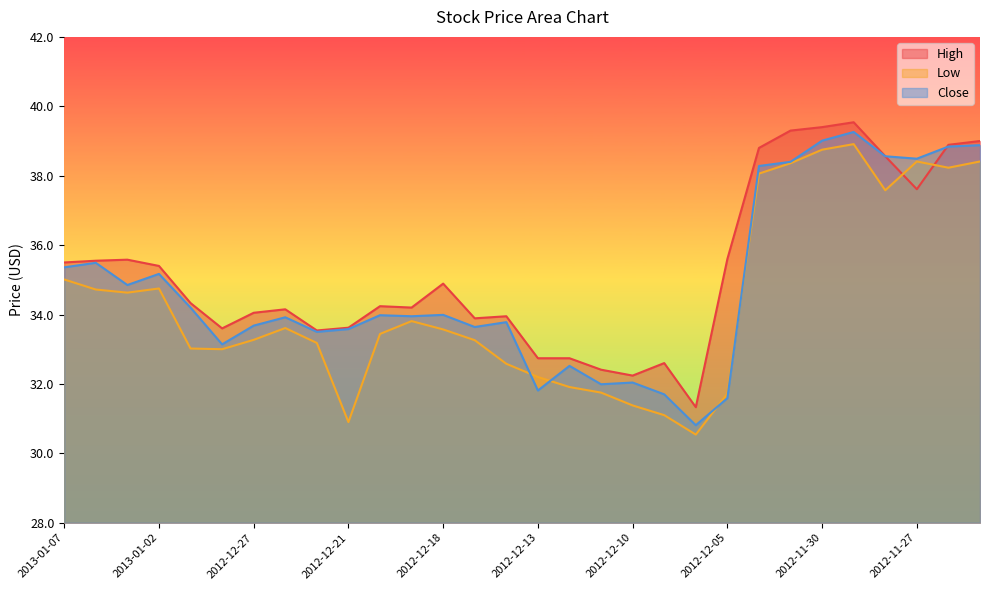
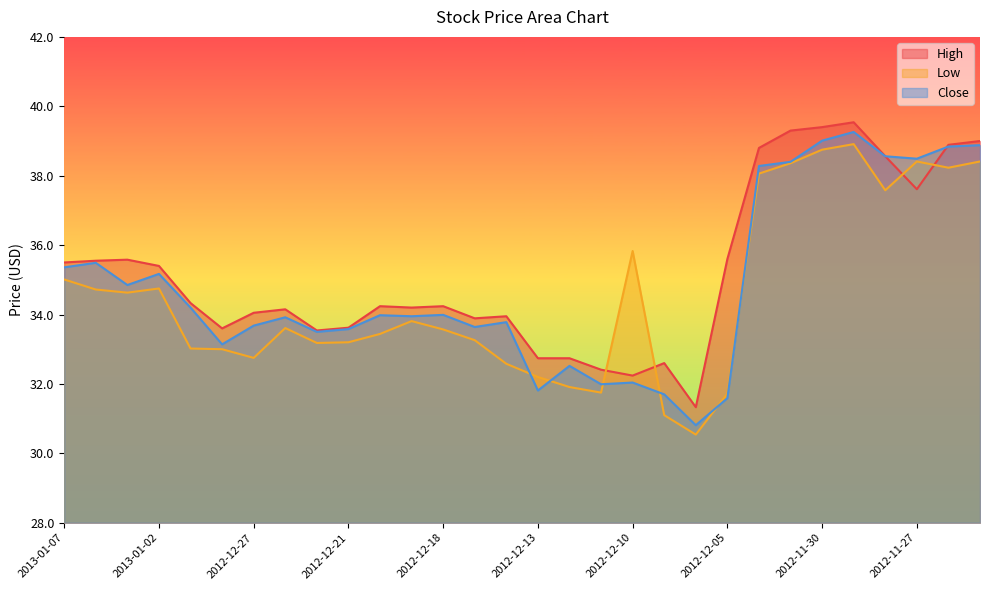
  {
    "High": {
      "2013-01-07": 35.5,
      "2013-01-02": 35.4,
      "2012-12-27": 34.1,
-     "2012-12-18": 34.9,
+     "2012-12-18": 34.2,
      "2012-12-13": 32.7,
      "2012-12-10": 32.2,
      "2012-12-05": 35.6,
      "2012-11-30": 39.4,
      "2012-11-27": 37.6
    },
    "Low": {
      "2013-01-07": 35.0,
      "2013-01-02": 34.8,
-     "2012-12-27": 33.3,
-     "2012-12-21": 30.9,
+     "2012-12-27": 32.8,
+     "2012-12-21": 33.2,
      "2012-12-18": 33.6,
      "2012-12-13": 32.2,
-     "2012-12-10": 31.4,
+     "2012-12-10": 35.8,
      "2012-12-05": 31.7,
      "2012-11-30": 38.8,
      "2012-11-27": 38.4
    },
    "Close": {
      "2013-01-07": 35.4,
      "2013-01-02": 35.2,
      "2012-12-27": 33.7,
      "2012-12-18": 34.0,
      "2012-12-13": 31.8,
      "2012-12-10": 32.0,
      "2012-12-05": 31.6,
      "2012-11-30": 39.0,
      "2012-11-27": 38.5
    }
  }
